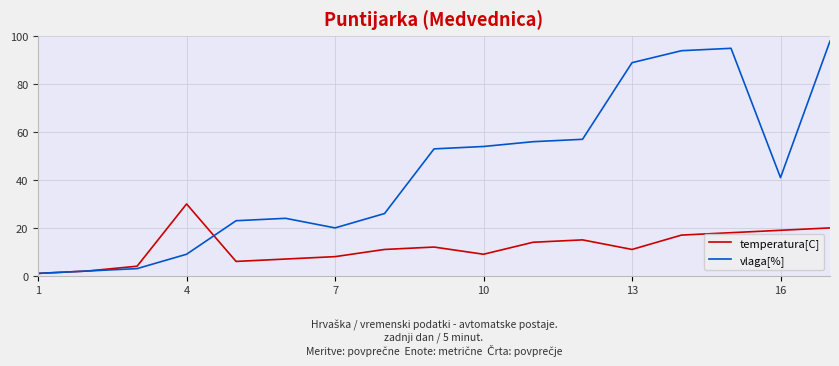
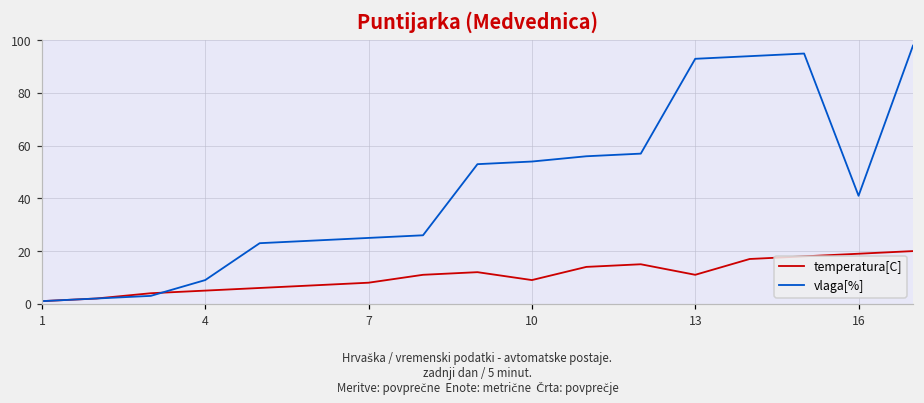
  {
    "temperatura[C]": {
-     "4": 30,
+     "4": 5,
      "7": 8,
      "10": 9,
      "13": 11,
      "16": 19
    },
    "vlaga[%]": {
      "4": 9,
-     "7": 20,
+     "7": 25,
      "10": 54,
-     "13": 89,
+     "13": 93,
      "16": 41
    }
  }
